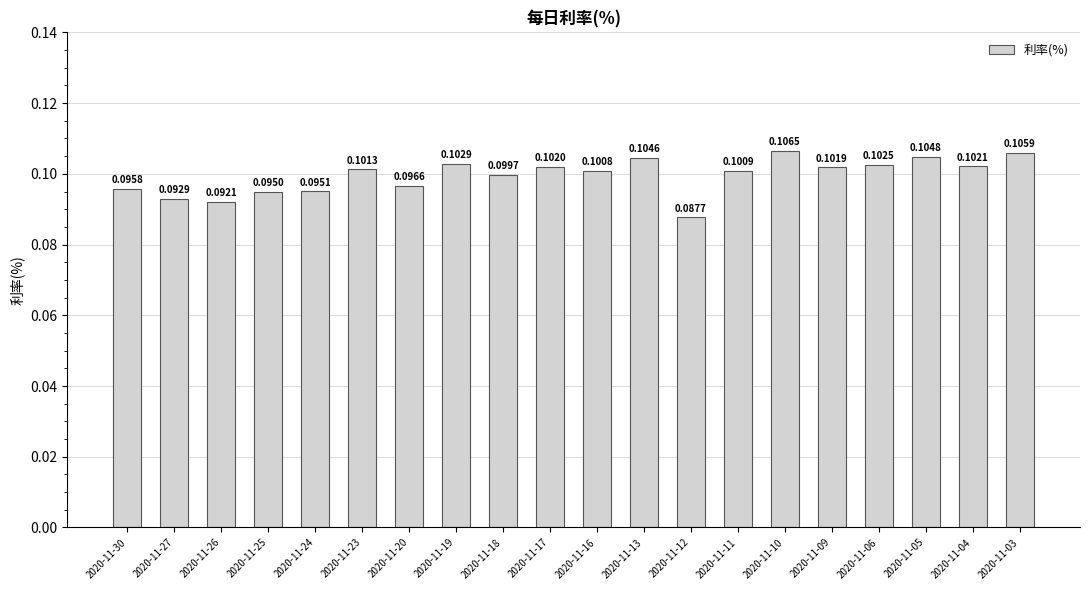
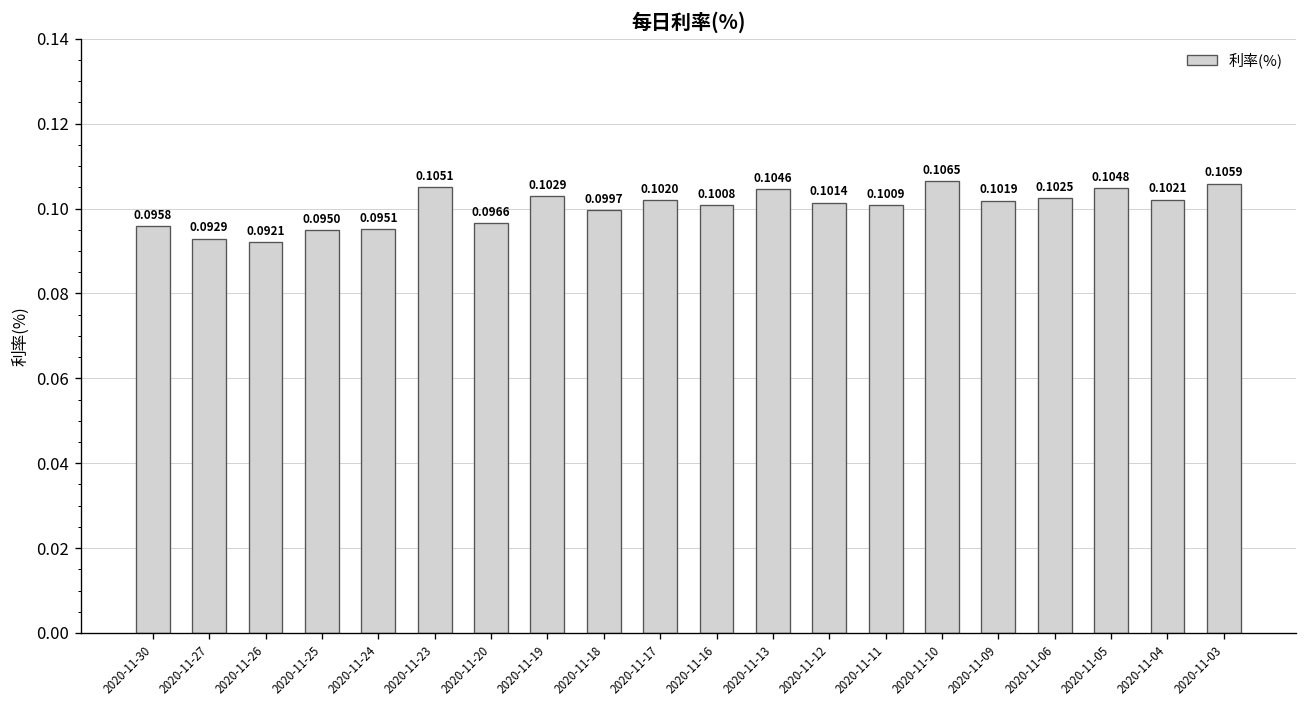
  {
    "2020-11-30": 0.0958,
    "2020-11-27": 0.0929,
    "2020-11-26": 0.0921,
    "2020-11-25": 0.0950,
    "2020-11-24": 0.0951,
-   "2020-11-23": 0.1013,
+   "2020-11-23": 0.1051,
    "2020-11-20": 0.0966,
    "2020-11-19": 0.1029,
    "2020-11-18": 0.0997,
    "2020-11-17": 0.1020,
    "2020-11-16": 0.1008,
    "2020-11-13": 0.1046,
-   "2020-11-12": 0.0877,
+   "2020-11-12": 0.1014,
    "2020-11-11": 0.1009,
    "2020-11-10": 0.1065,
    "2020-11-09": 0.1019,
    "2020-11-06": 0.1025,
    "2020-11-05": 0.1048,
    "2020-11-04": 0.1021,
    "2020-11-03": 0.1059
  }
